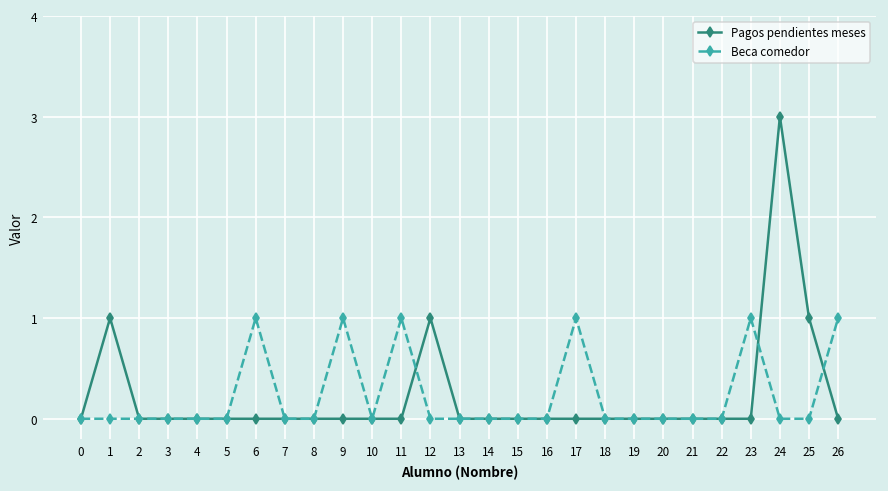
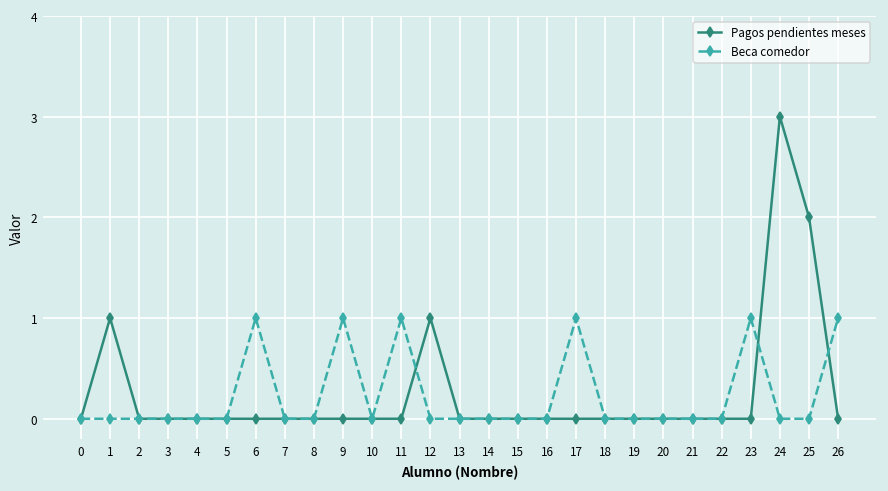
  {
    "Pagos pendientes meses": {
      "1": 1,
      "6": 0,
      "9": 0,
      "11": 0,
      "12": 1,
      "17": 0,
      "23": 0,
      "24": 3,
-     "25": 1,
+     "25": 2,
      "26": 0
    },
    "Beca comedor": {
      "1": 0,
      "6": 1,
      "9": 1,
      "11": 1,
      "12": 0,
      "17": 1,
      "23": 1,
      "24": 0,
      "25": 0,
      "26": 1
    }
  }
